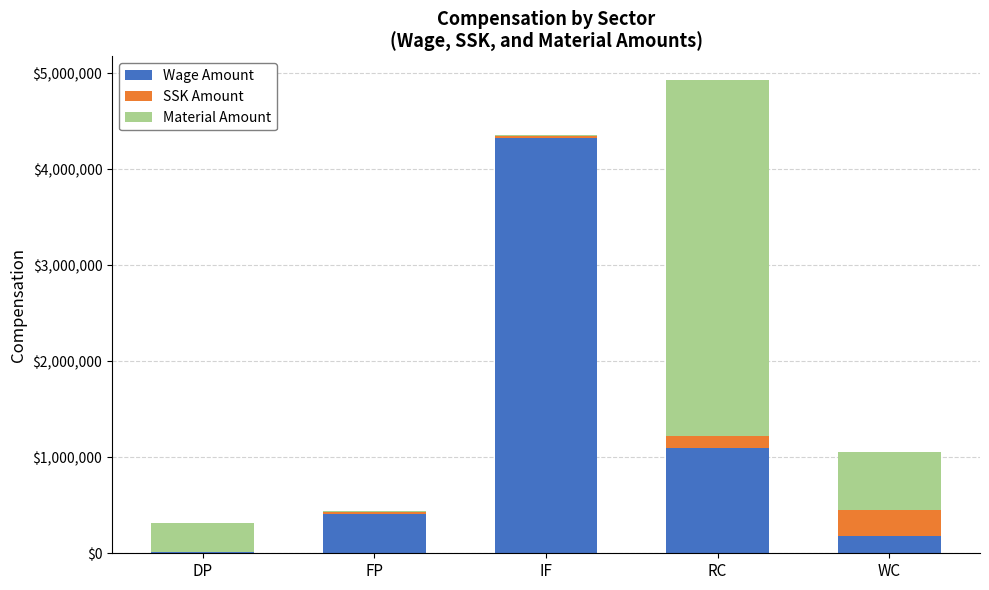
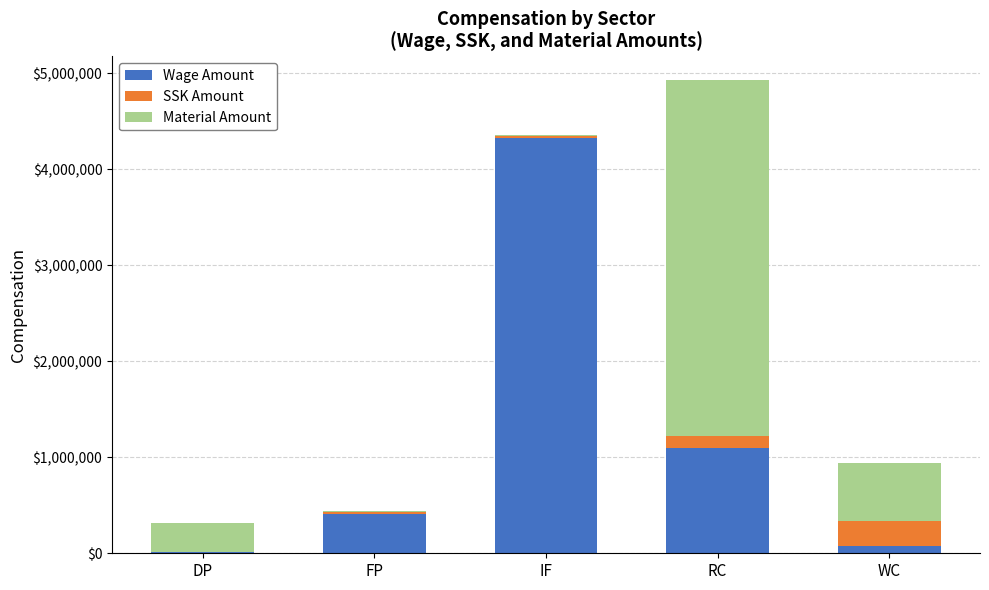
  {
    "Wage Amount": {
      "FP": "$400,000",
      "IF": "$4,300,000",
      "RC": "$1,100,000",
-     "WC": "$200,000"
+     "WC": "$100,000"
    },
    "SSK Amount": {
      "DP": "$0",
      "RC": "$100,000",
      "WC": "$300,000"
    },
    "Material Amount": {
      "DP": "$300,000",
      "RC": "$3,700,000",
      "WC": "$600,000"
    }
  }
